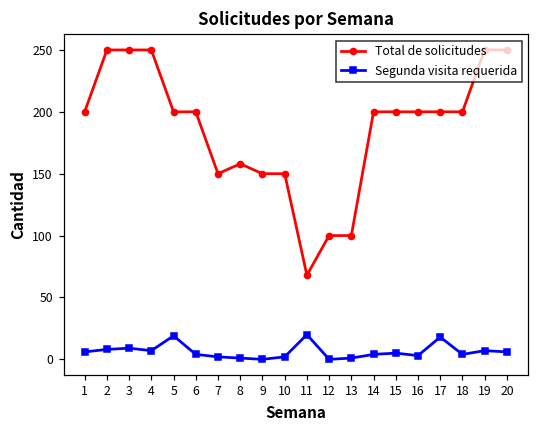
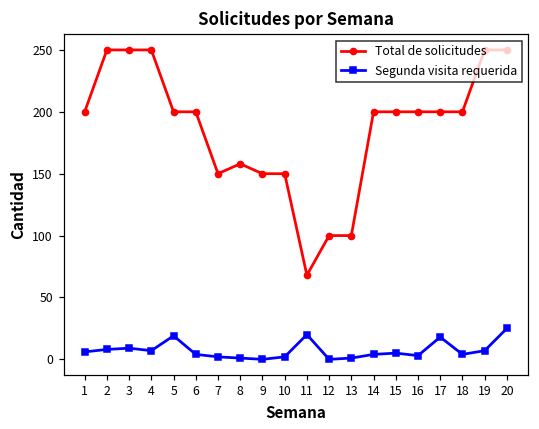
  {
    "Total de solicitudes": {
      "1": 200,
      "2": 250,
      "3": 250,
      "4": 250,
      "5": 200,
      "6": 200,
      "7": 150,
      "8": 158,
      "9": 150,
      "10": 150,
      "11": 68,
      "12": 100,
      "13": 100,
      "14": 200,
      "15": 200,
      "16": 200,
      "17": 200,
      "18": 200
    },
    "Segunda visita requerida": {
      "1": 6,
      "2": 8,
      "3": 9,
      "4": 7,
      "5": 19,
      "6": 4,
      "7": 2,
      "8": 1,
      "9": 0,
      "10": 2,
      "11": 20,
      "12": 0,
      "13": 1,
      "14": 4,
      "15": 5,
      "16": 3,
      "17": 18,
      "18": 4,
      "19": 7,
-     "20": 6
+     "20": 25
    }
  }
